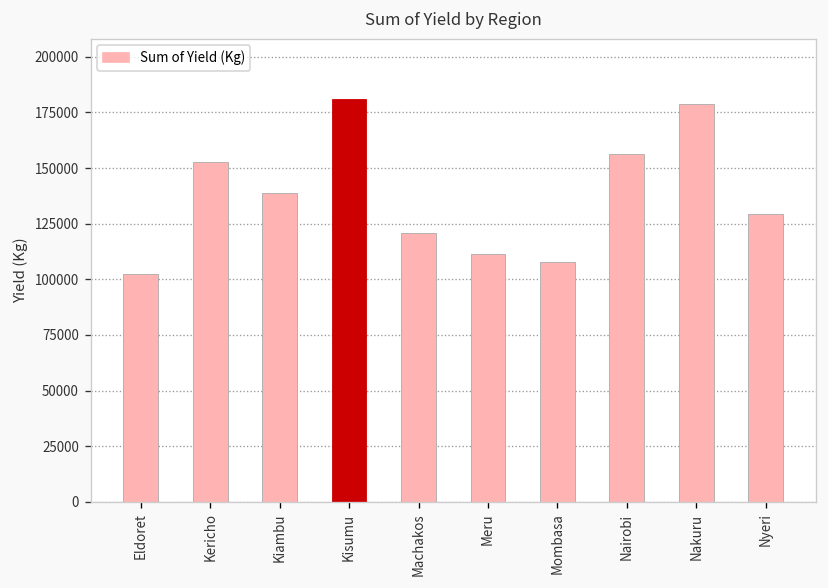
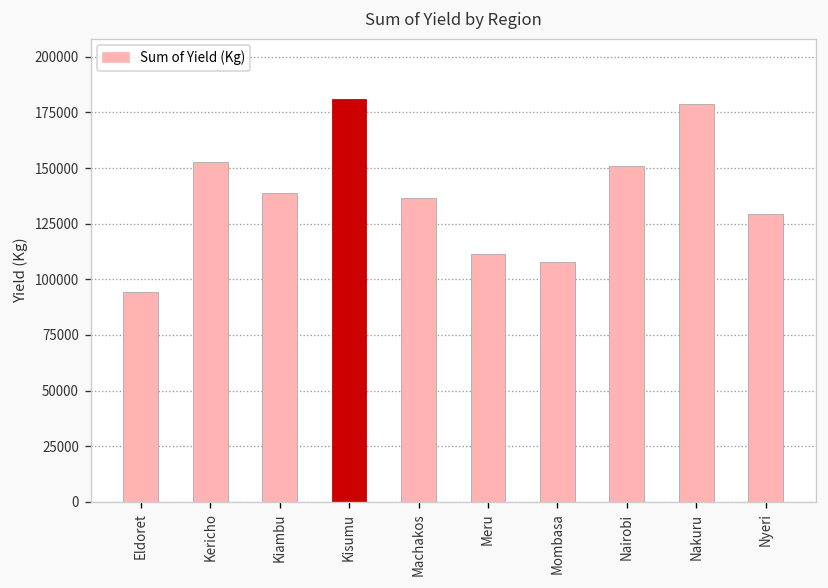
  {
-   "Eldoret": 102000,
+   "Eldoret": 94000,
    "Kericho": 153000,
    "Kiambu": 139000,
    "Kisumu": 181000,
-   "Machakos": 121000,
+   "Machakos": 137000,
    "Meru": 112000,
    "Mombasa": 108000,
-   "Nairobi": 156000,
+   "Nairobi": 151000,
    "Nakuru": 179000,
    "Nyeri": 129000
  }
